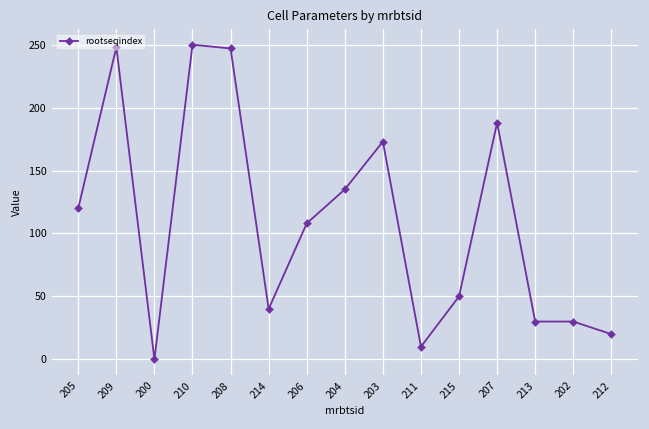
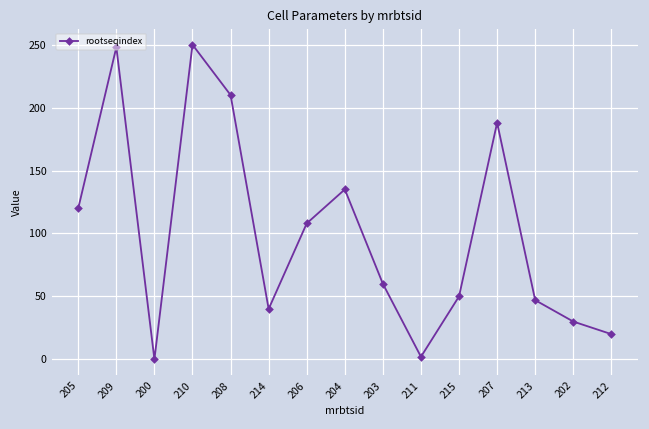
  {
    "205": 120,
    "200": 0,
    "210": 250,
-   "208": 247,
+   "208": 210,
    "214": 40,
    "206": 108,
    "204": 135,
-   "203": 173,
-   "211": 10,
+   "203": 60,
+   "211": 2,
    "215": 50,
    "207": 188,
-   "213": 30,
+   "213": 47,
    "202": 30,
    "212": 20
  }
